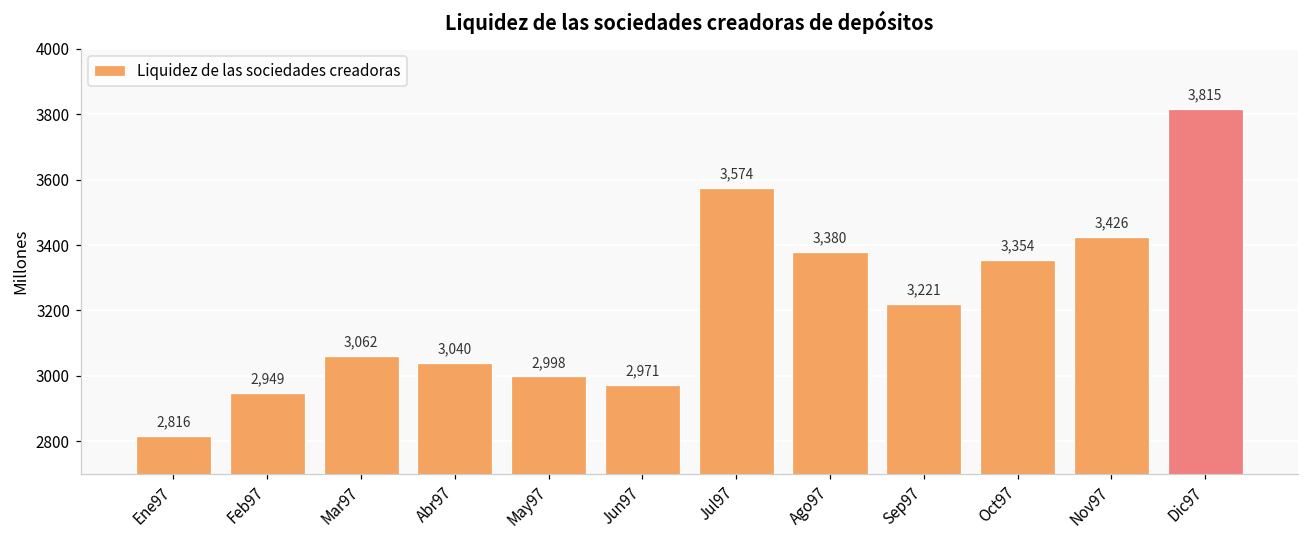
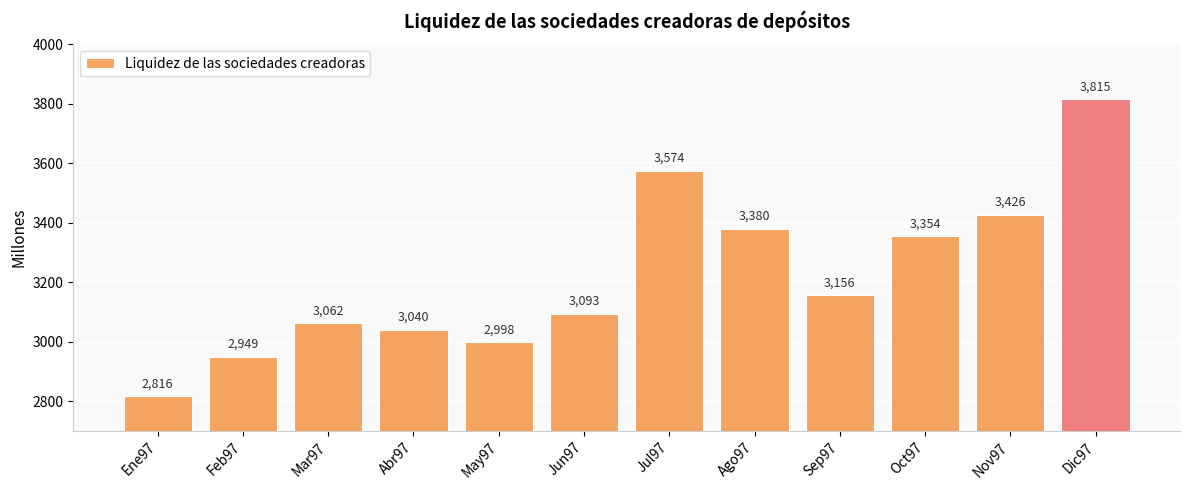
  {
    "Ene97": "2,816",
    "Feb97": "2,949",
    "Mar97": "3,062",
    "Abr97": "3,040",
    "May97": "2,998",
-   "Jun97": "2,971",
+   "Jun97": "3,093",
    "Jul97": "3,574",
    "Ago97": "3,380",
-   "Sep97": "3,221",
+   "Sep97": "3,156",
    "Oct97": "3,354",
    "Nov97": "3,426",
    "Dic97": "3,815"
  }
